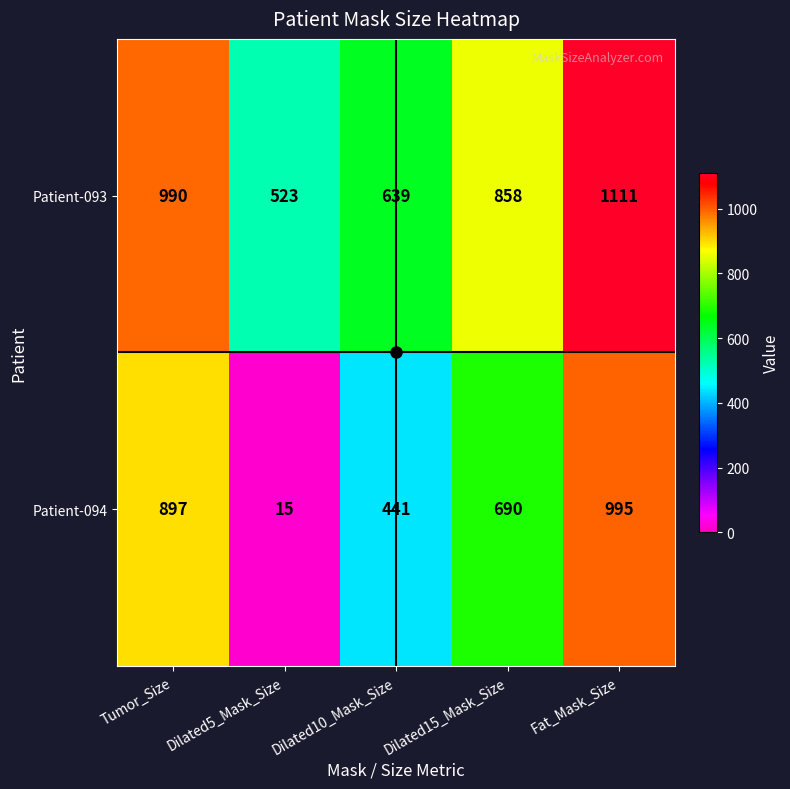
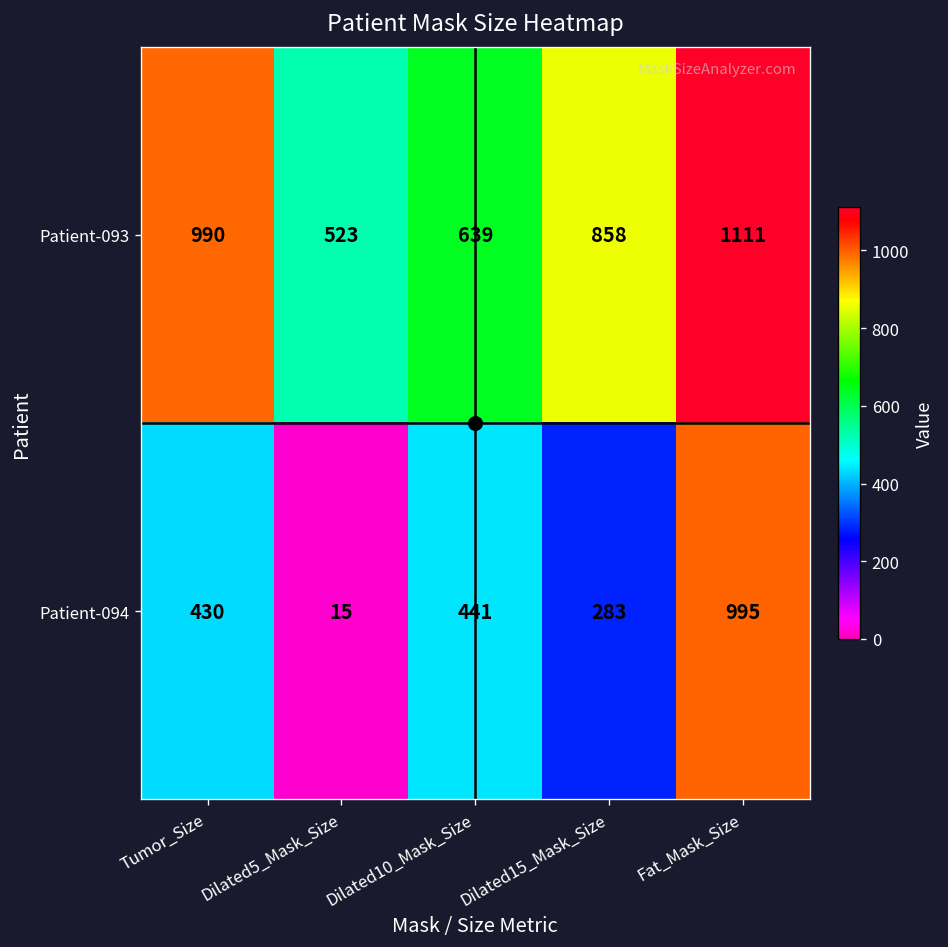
  {
    "Patient-093": {
      "Tumor_Size": 990,
      "Dilated5_Mask_Size": 523,
      "Dilated10_Mask_Size": 639,
      "Dilated15_Mask_Size": 858
    },
    "Patient-094": {
-     "Tumor_Size": 897,
+     "Tumor_Size": 430,
      "Dilated5_Mask_Size": 15,
      "Dilated10_Mask_Size": 441,
-     "Dilated15_Mask_Size": 690,
+     "Dilated15_Mask_Size": 283,
      "Fat_Mask_Size": 995
    }
  }
